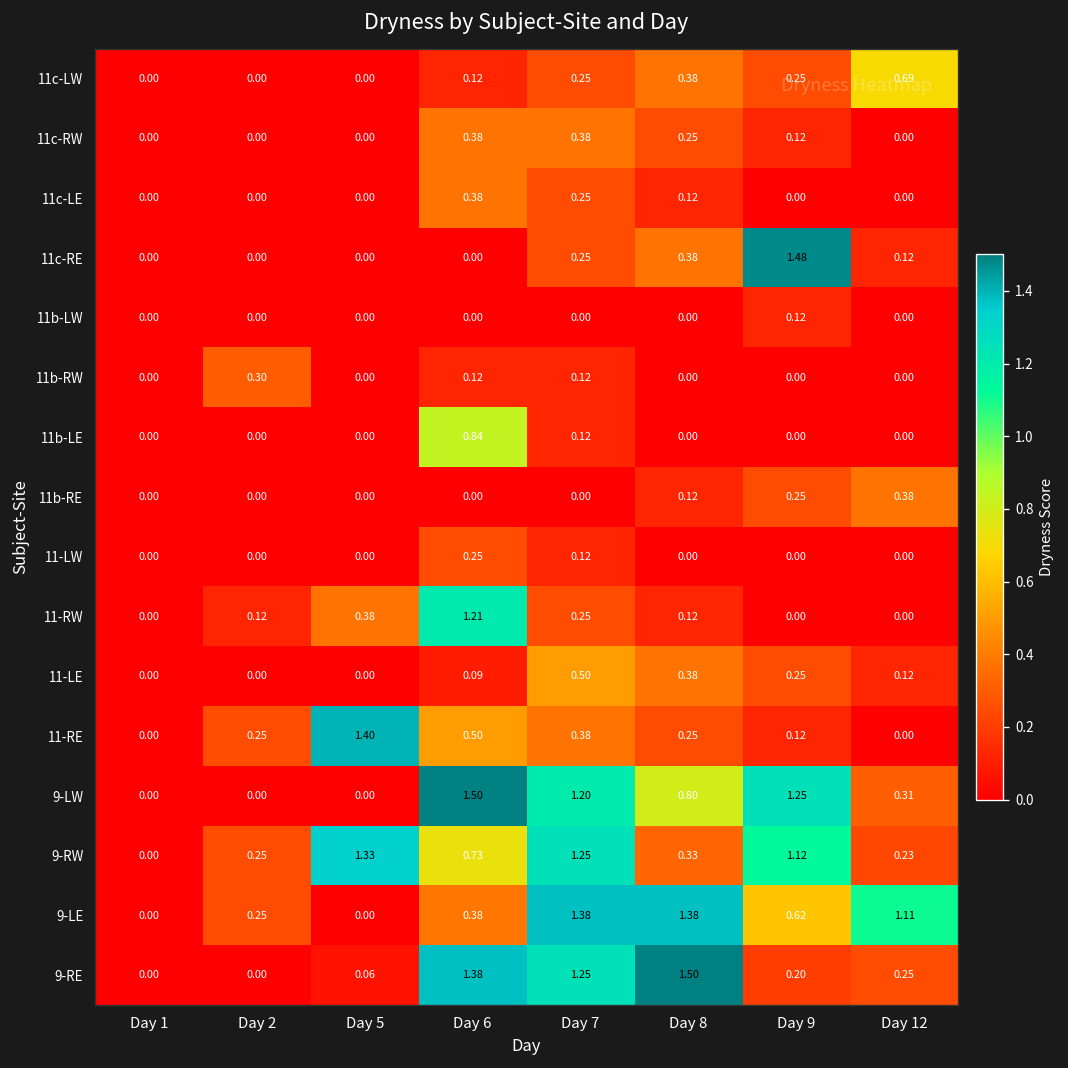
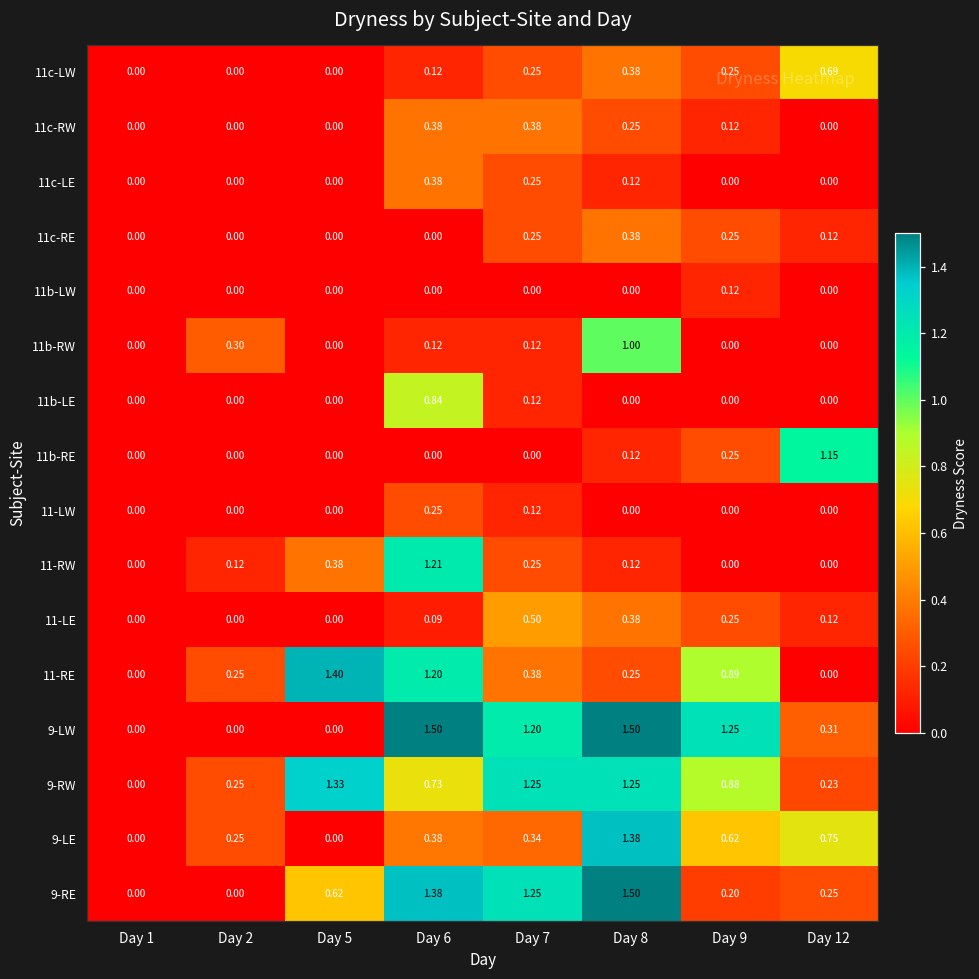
  {
    "11c-LW": {
      "Day 1": 0.00,
      "Day 2": 0.00,
      "Day 5": 0.00,
      "Day 6": 0.12,
      "Day 7": 0.25,
      "Day 8": 0.38
    },
    "11c-RW": {
      "Day 1": 0.00,
      "Day 2": 0.00,
      "Day 5": 0.00,
      "Day 6": 0.38,
      "Day 7": 0.38,
      "Day 8": 0.25,
      "Day 9": 0.12,
      "Day 12": 0.00
    },
    "11c-LE": {
      "Day 1": 0.00,
      "Day 2": 0.00,
      "Day 5": 0.00,
      "Day 6": 0.38,
      "Day 7": 0.25,
      "Day 8": 0.12,
      "Day 9": 0.00,
      "Day 12": 0.00
    },
    "11c-RE": {
      "Day 1": 0.00,
      "Day 2": 0.00,
      "Day 5": 0.00,
      "Day 6": 0.00,
      "Day 7": 0.25,
      "Day 8": 0.38,
-     "Day 9": 1.48,
+     "Day 9": 0.25,
      "Day 12": 0.12
    },
    "11b-LW": {
      "Day 1": 0.00,
      "Day 2": 0.00,
      "Day 5": 0.00,
      "Day 6": 0.00,
      "Day 7": 0.00,
      "Day 8": 0.00,
      "Day 9": 0.12,
      "Day 12": 0.00
    },
    "11b-RW": {
      "Day 1": 0.00,
      "Day 2": 0.30,
      "Day 5": 0.00,
      "Day 6": 0.12,
      "Day 7": 0.12,
-     "Day 8": 0.00,
+     "Day 8": 1.00,
      "Day 9": 0.00,
      "Day 12": 0.00
    },
    "11b-LE": {
      "Day 1": 0.00,
      "Day 2": 0.00,
      "Day 5": 0.00,
      "Day 6": 0.84,
      "Day 7": 0.12,
      "Day 8": 0.00,
      "Day 9": 0.00,
      "Day 12": 0.00
    },
    "11b-RE": {
      "Day 1": 0.00,
      "Day 2": 0.00,
      "Day 5": 0.00,
      "Day 6": 0.00,
      "Day 7": 0.00,
      "Day 8": 0.12,
      "Day 9": 0.25,
-     "Day 12": 0.38
+     "Day 12": 1.15
    },
    "11-LW": {
      "Day 1": 0.00,
      "Day 2": 0.00,
      "Day 5": 0.00,
      "Day 6": 0.25,
      "Day 7": 0.12,
      "Day 8": 0.00,
      "Day 9": 0.00,
      "Day 12": 0.00
    },
    "11-RW": {
      "Day 1": 0.00,
      "Day 2": 0.12,
      "Day 5": 0.38,
      "Day 6": 1.21,
      "Day 7": 0.25,
      "Day 8": 0.12,
      "Day 9": 0.00,
      "Day 12": 0.00
    },
    "11-LE": {
      "Day 1": 0.00,
      "Day 2": 0.00,
      "Day 5": 0.00,
      "Day 6": 0.09,
      "Day 7": 0.50,
      "Day 8": 0.38,
      "Day 9": 0.25,
      "Day 12": 0.12
    },
    "11-RE": {
      "Day 1": 0.00,
      "Day 2": 0.25,
      "Day 5": 1.40,
-     "Day 6": 0.50,
+     "Day 6": 1.20,
      "Day 7": 0.38,
      "Day 8": 0.25,
-     "Day 9": 0.12,
+     "Day 9": 0.89,
      "Day 12": 0.00
    },
    "9-LW": {
      "Day 1": 0.00,
      "Day 2": 0.00,
      "Day 5": 0.00,
      "Day 6": 1.50,
      "Day 7": 1.20,
-     "Day 8": 0.80,
+     "Day 8": 1.50,
      "Day 9": 1.25,
      "Day 12": 0.31
    },
    "9-RW": {
      "Day 1": 0.00,
      "Day 2": 0.25,
      "Day 5": 1.33,
      "Day 6": 0.73,
      "Day 7": 1.25,
-     "Day 8": 0.33,
-     "Day 9": 1.12,
+     "Day 8": 1.25,
+     "Day 9": 0.88,
      "Day 12": 0.23
    },
    "9-LE": {
      "Day 1": 0.00,
      "Day 2": 0.25,
      "Day 5": 0.00,
      "Day 6": 0.38,
-     "Day 7": 1.38,
+     "Day 7": 0.34,
      "Day 8": 1.38,
      "Day 9": 0.62,
-     "Day 12": 1.11
+     "Day 12": 0.75
    },
    "9-RE": {
      "Day 1": 0.00,
      "Day 2": 0.00,
-     "Day 5": 0.06,
+     "Day 5": 0.62,
      "Day 6": 1.38,
      "Day 7": 1.25,
      "Day 8": 1.50,
      "Day 9": 0.20,
      "Day 12": 0.25
    }
  }
